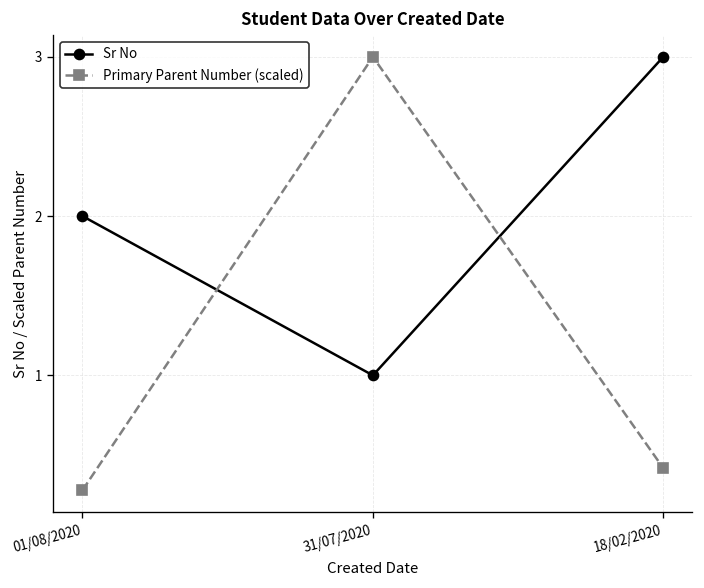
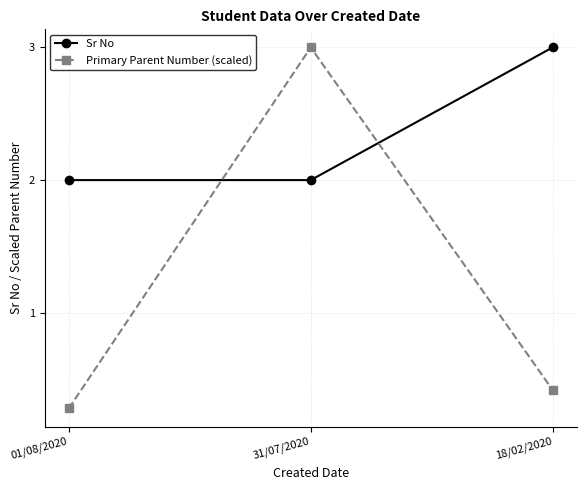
  {
    "Sr No": {
      "01/08/2020": 2,
-     "31/07/2020": 1,
+     "31/07/2020": 2,
      "18/02/2020": 3
    },
    "Primary Parent Number (scaled)": {
      "01/08/2020": 0.28,
      "31/07/2020": 3,
      "18/02/2020": 0.42
    }
  }
